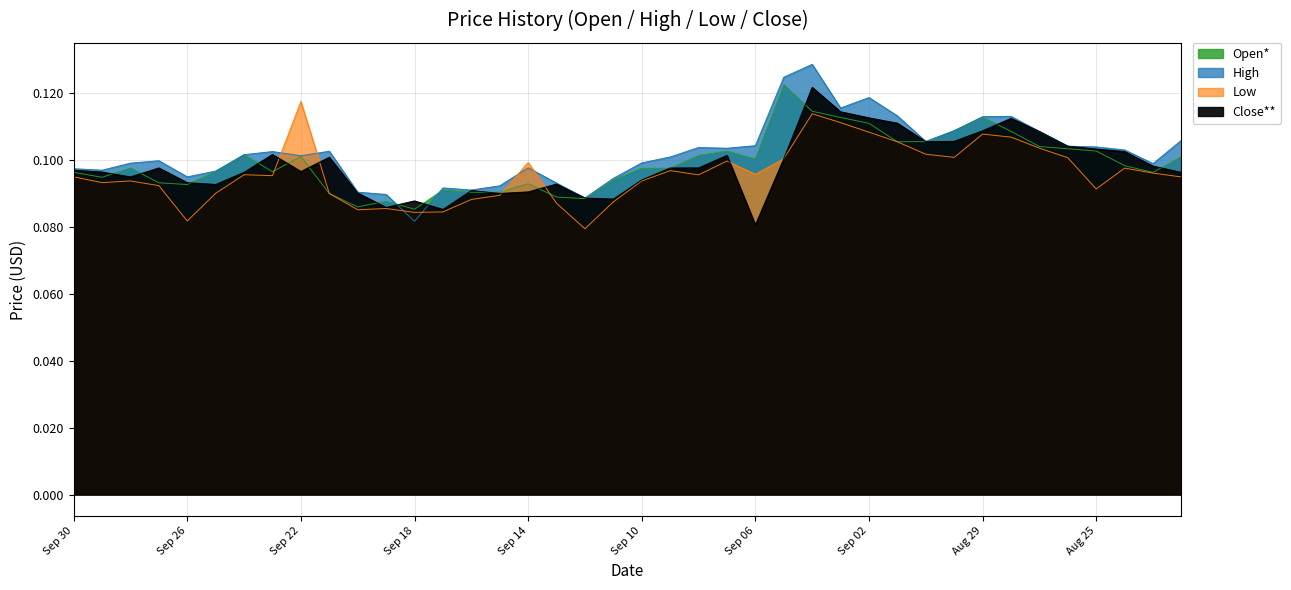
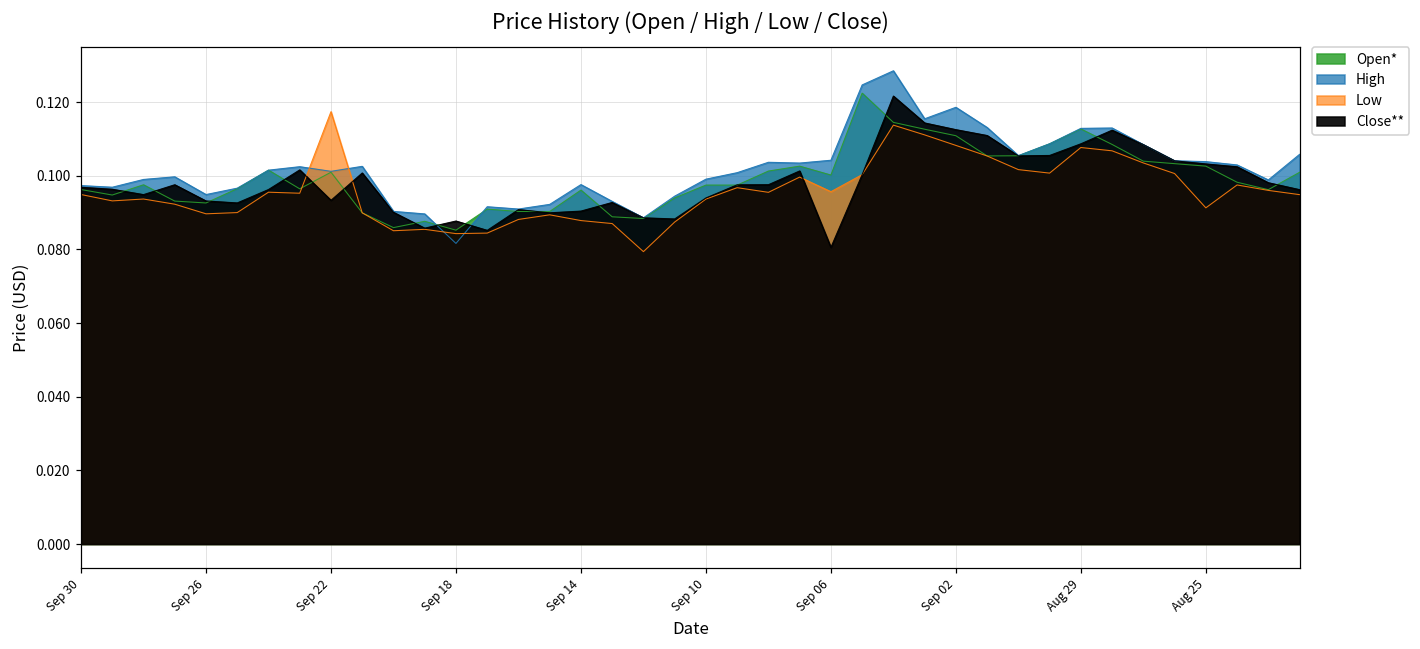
  {
    "Open*": {
      "Sep 18": 0.085,
-     "Sep 14": 0.093,
+     "Sep 14": 0.096,
      "Sep 10": 0.097,
      "Sep 06": 0.100,
      "Sep 02": 0.111
    },
    "High": {
      "Sep 26": 0.095,
      "Sep 18": 0.082,
      "Sep 14": 0.098,
      "Sep 10": 0.099,
      "Sep 06": 0.104,
      "Sep 02": 0.119
    },
    "Low": {
      "Sep 30": 0.095,
-     "Sep 26": 0.082,
+     "Sep 26": 0.090,
      "Sep 22": 0.117,
      "Sep 18": 0.084,
-     "Sep 14": 0.099,
+     "Sep 14": 0.088,
      "Sep 06": 0.096,
      "Sep 02": 0.108,
      "Aug 29": 0.108,
      "Aug 25": 0.091
    },
    "Close**": {
-     "Sep 22": 0.097,
+     "Sep 22": 0.093,
      "Sep 18": 0.088,
      "Sep 14": 0.090,
      "Sep 06": 0.081,
      "Sep 02": 0.113,
      "Aug 29": 0.109
    }
  }
